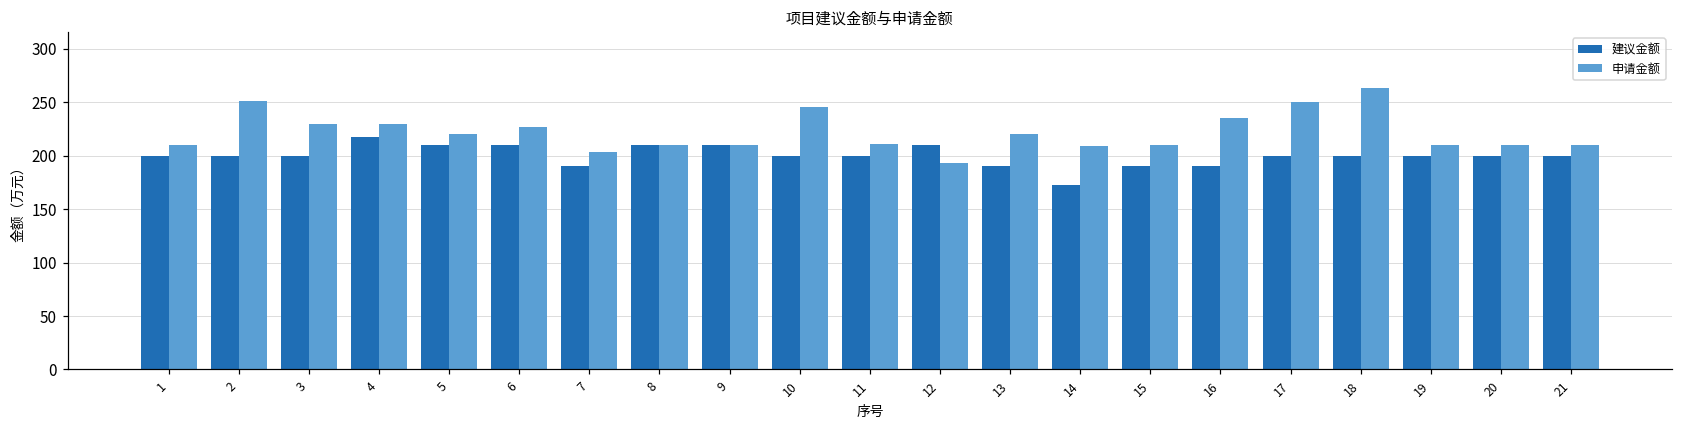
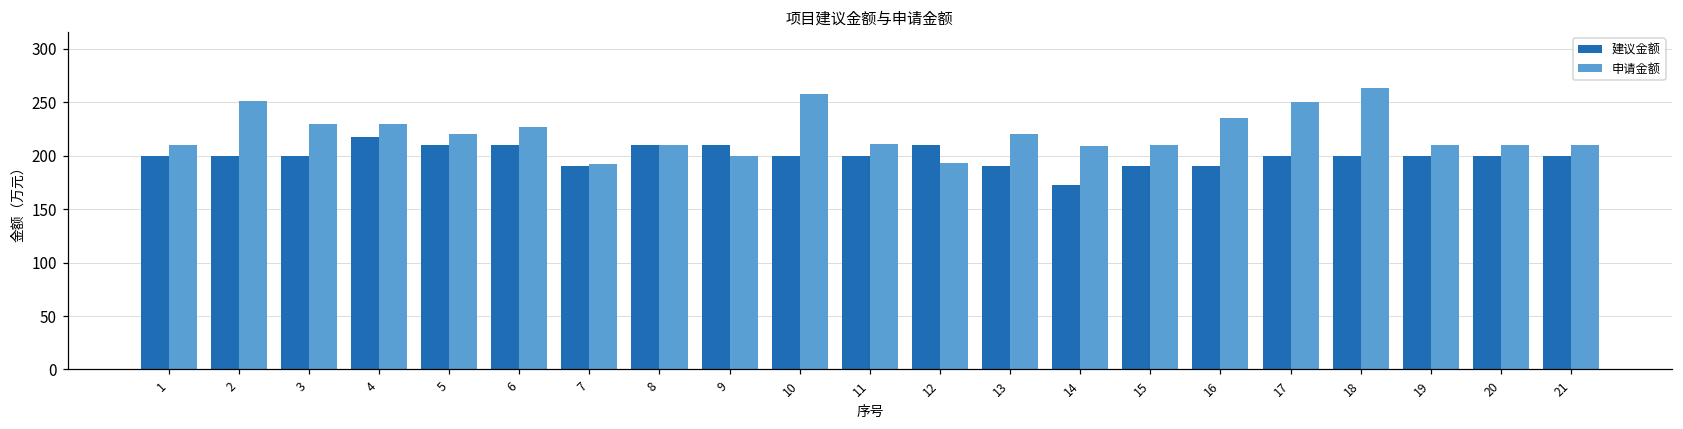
  {
    "建议金额": {
      "1": 200,
      "2": 200,
      "3": 200,
      "4": 220,
      "5": 210,
      "6": 210,
      "7": 190,
      "8": 210,
      "9": 210,
      "10": 200,
      "11": 200,
      "12": 210,
      "13": 190,
      "14": 170,
      "15": 190,
      "16": 190,
      "17": 200,
      "18": 200,
      "19": 200,
      "20": 200,
      "21": 200
    },
    "申请金额": {
      "1": 210,
      "2": 250,
      "3": 230,
      "4": 230,
      "5": 220,
      "6": 230,
-     "7": 200,
+     "7": 190,
      "8": 210,
-     "9": 210,
-     "10": 250,
+     "9": 200,
+     "10": 260,
      "11": 210,
      "12": 190,
      "13": 220,
      "14": 210,
      "15": 210,
      "16": 240,
      "17": 250,
      "18": 260,
      "19": 210,
      "20": 210,
      "21": 210
    }
  }
